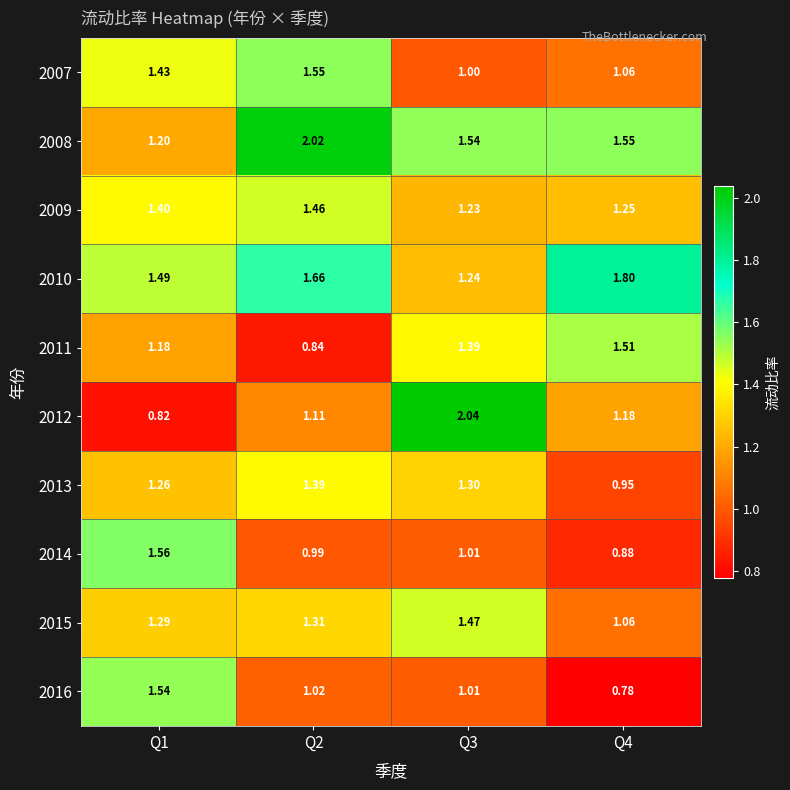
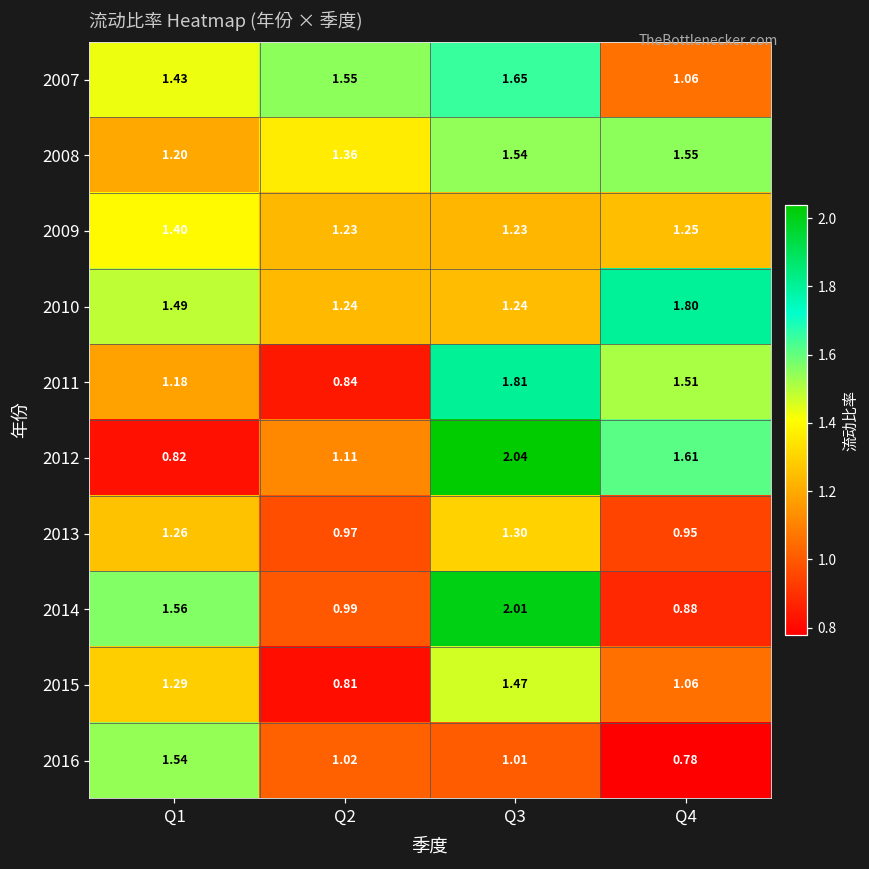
  {
    "2007": {
      "Q1": 1.43,
      "Q2": 1.55,
-     "Q3": 1.00,
+     "Q3": 1.65,
      "Q4": 1.06
    },
    "2008": {
      "Q1": 1.20,
-     "Q2": 2.02,
+     "Q2": 1.36,
      "Q3": 1.54,
      "Q4": 1.55
    },
    "2009": {
      "Q1": 1.40,
-     "Q2": 1.46,
+     "Q2": 1.23,
      "Q3": 1.23,
      "Q4": 1.25
    },
    "2010": {
      "Q1": 1.49,
-     "Q2": 1.66,
+     "Q2": 1.24,
      "Q3": 1.24,
      "Q4": 1.80
    },
    "2011": {
      "Q1": 1.18,
      "Q2": 0.84,
-     "Q3": 1.39,
+     "Q3": 1.81,
      "Q4": 1.51
    },
    "2012": {
      "Q1": 0.82,
      "Q2": 1.11,
      "Q3": 2.04,
-     "Q4": 1.18
+     "Q4": 1.61
    },
    "2013": {
      "Q1": 1.26,
-     "Q2": 1.39,
+     "Q2": 0.97,
      "Q3": 1.30,
      "Q4": 0.95
    },
    "2014": {
      "Q1": 1.56,
      "Q2": 0.99,
-     "Q3": 1.01,
+     "Q3": 2.01,
      "Q4": 0.88
    },
    "2015": {
      "Q1": 1.29,
-     "Q2": 1.31,
+     "Q2": 0.81,
      "Q3": 1.47,
      "Q4": 1.06
    },
    "2016": {
      "Q1": 1.54,
      "Q2": 1.02,
      "Q3": 1.01,
      "Q4": 0.78
    }
  }
